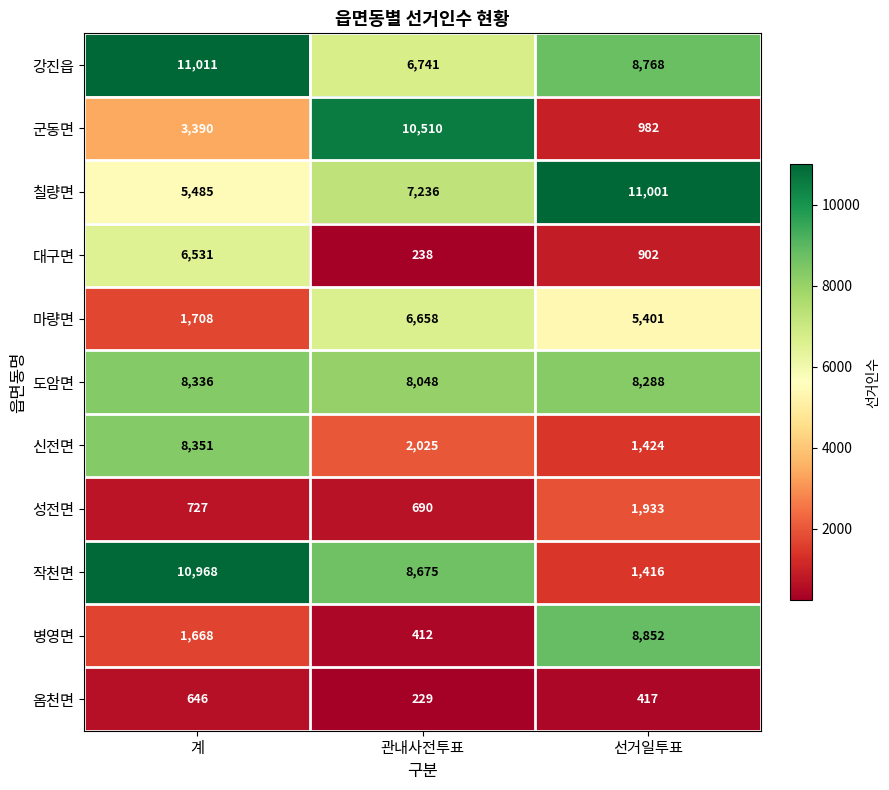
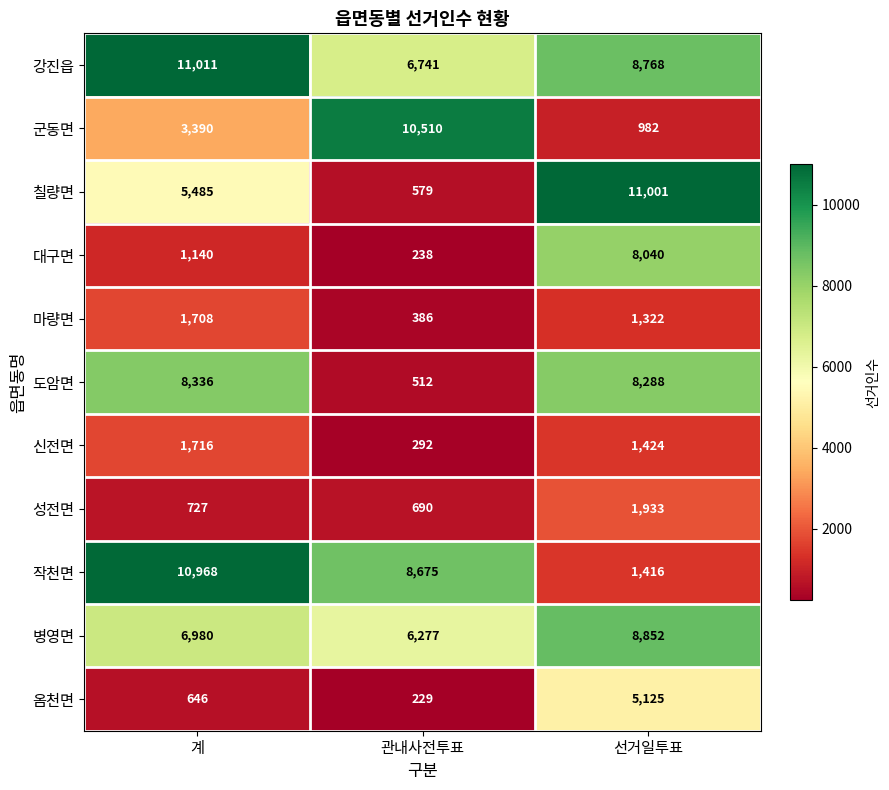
  {
    "강진읍": {
      "계": "11,011",
      "관내사전투표": "6,741",
      "선거일투표": "8,768"
    },
    "군동면": {
      "계": "3,390",
      "관내사전투표": "10,510",
      "선거일투표": "982"
    },
    "칠량면": {
      "계": "5,485",
-     "관내사전투표": "7,236",
+     "관내사전투표": "579",
      "선거일투표": "11,001"
    },
    "대구면": {
-     "계": "6,531",
+     "계": "1,140",
      "관내사전투표": "238",
-     "선거일투표": "902"
+     "선거일투표": "8,040"
    },
    "마량면": {
      "계": "1,708",
-     "관내사전투표": "6,658",
-     "선거일투표": "5,401"
+     "관내사전투표": "386",
+     "선거일투표": "1,322"
    },
    "도암면": {
      "계": "8,336",
-     "관내사전투표": "8,048",
+     "관내사전투표": "512",
      "선거일투표": "8,288"
    },
    "신전면": {
-     "계": "8,351",
-     "관내사전투표": "2,025",
+     "계": "1,716",
+     "관내사전투표": "292",
      "선거일투표": "1,424"
    },
    "성전면": {
      "계": "727",
      "관내사전투표": "690",
      "선거일투표": "1,933"
    },
    "작천면": {
      "계": "10,968",
      "관내사전투표": "8,675",
      "선거일투표": "1,416"
    },
    "병영면": {
-     "계": "1,668",
-     "관내사전투표": "412",
+     "계": "6,980",
+     "관내사전투표": "6,277",
      "선거일투표": "8,852"
    },
    "옴천면": {
      "계": "646",
      "관내사전투표": "229",
-     "선거일투표": "417"
+     "선거일투표": "5,125"
    }
  }
